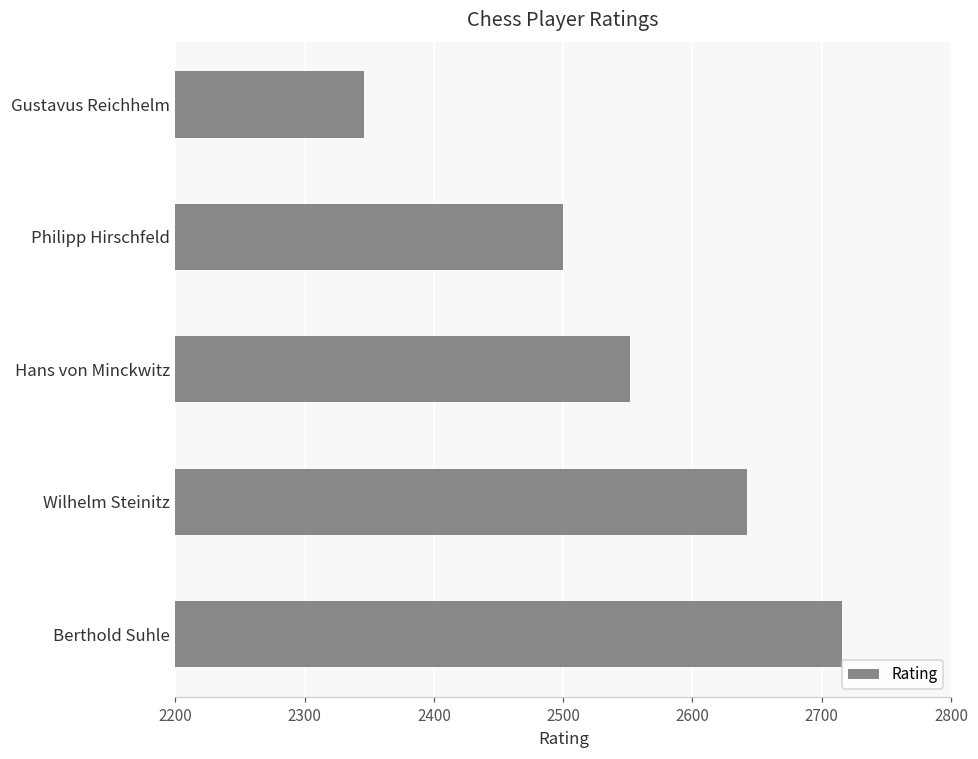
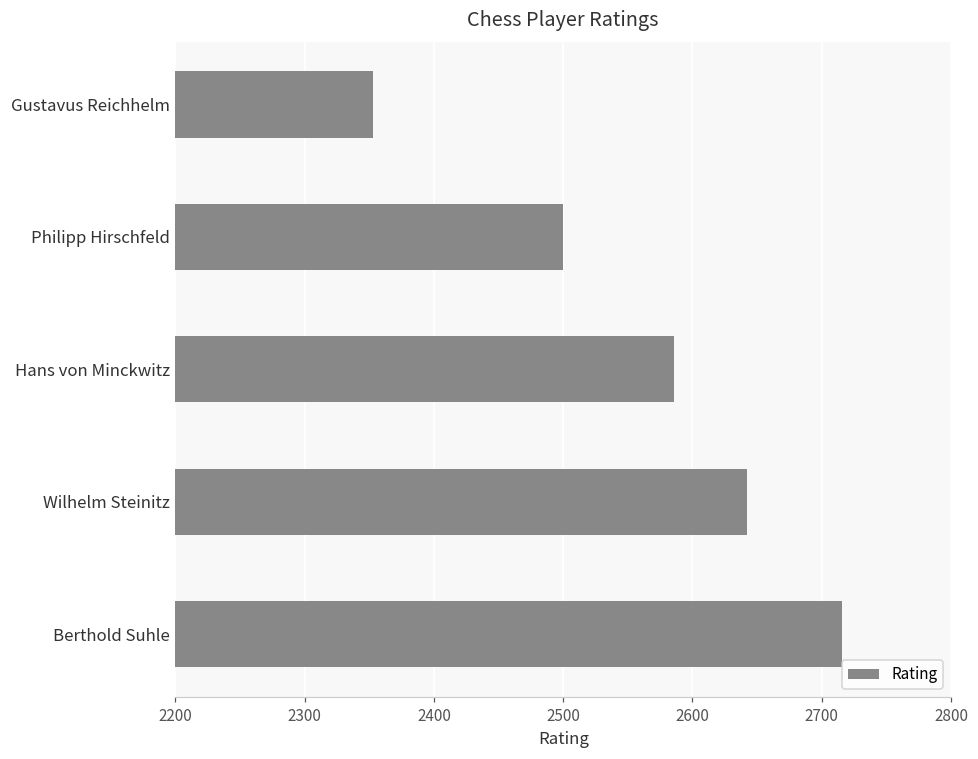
  {
-   "Gustavus Reichhelm": 2346,
+   "Gustavus Reichhelm": 2353,
    "Philipp Hirschfeld": 2500,
-   "Hans von Minckwitz": 2552,
+   "Hans von Minckwitz": 2586,
    "Wilhelm Steinitz": 2642,
    "Berthold Suhle": 2716
  }
